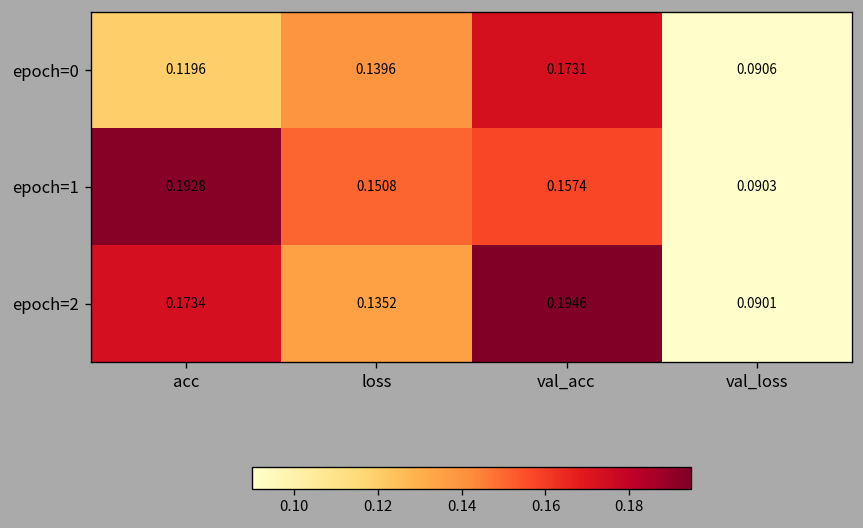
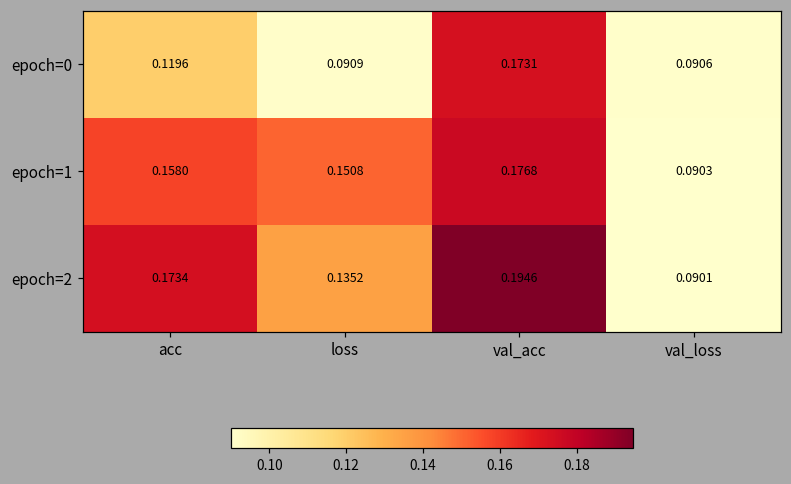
  {
    "epoch=0": {
      "acc": 0.1196,
-     "loss": 0.1396,
+     "loss": 0.0909,
      "val_acc": 0.1731,
      "val_loss": 0.0906
    },
    "epoch=1": {
-     "acc": 0.1928,
+     "acc": 0.1580,
      "loss": 0.1508,
-     "val_acc": 0.1574,
+     "val_acc": 0.1768,
      "val_loss": 0.0903
    },
    "epoch=2": {
      "acc": 0.1734,
      "loss": 0.1352,
      "val_acc": 0.1946,
      "val_loss": 0.0901
    }
  }
